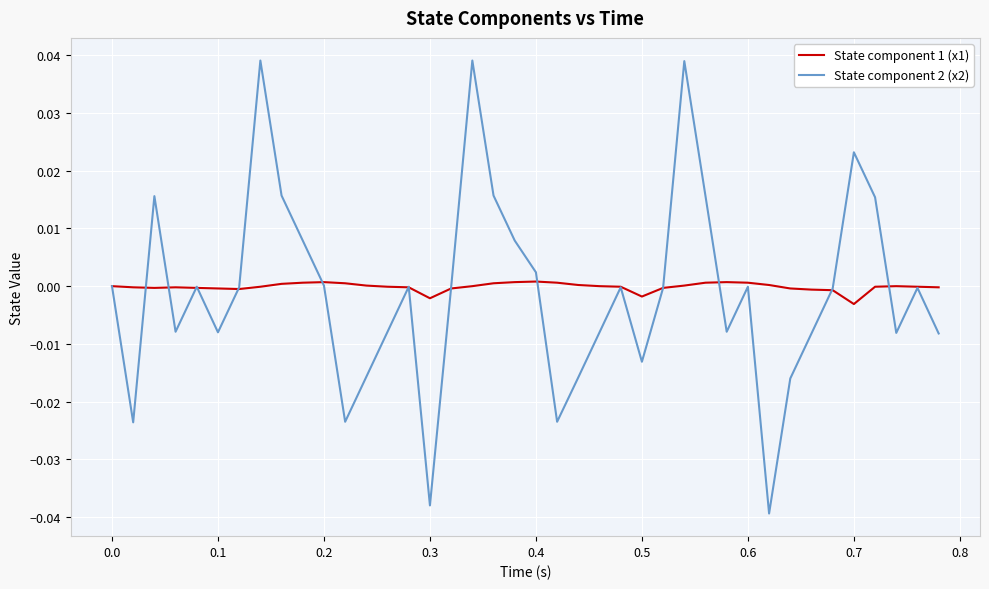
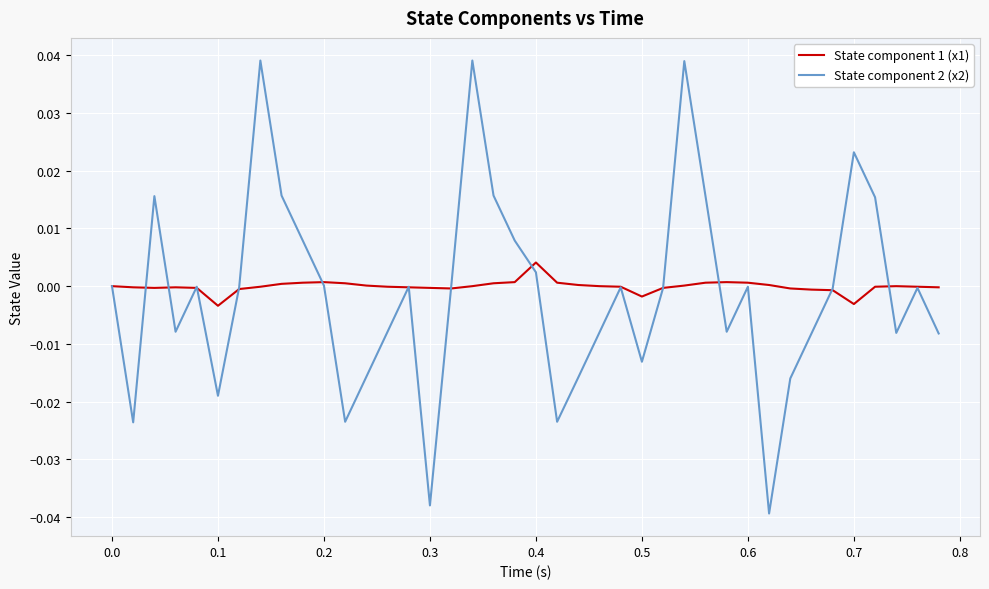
  {
    "State component 1 (x1)": {
-     "0.1": 0.000,
+     "0.1": -0.003,
      "0.2": 0.001,
-     "0.3": -0.002,
-     "0.4": 0.001,
+     "0.3": 0.000,
+     "0.4": 0.004,
      "0.5": -0.002,
      "0.6": 0.001,
      "0.7": -0.003
    },
    "State component 2 (x2)": {
-     "0.1": -0.008,
+     "0.1": -0.019,
      "0.2": 0.000,
      "0.3": -0.038,
      "0.4": 0.002,
      "0.5": -0.013,
      "0.6": 0.000,
      "0.7": 0.023
    }
  }
